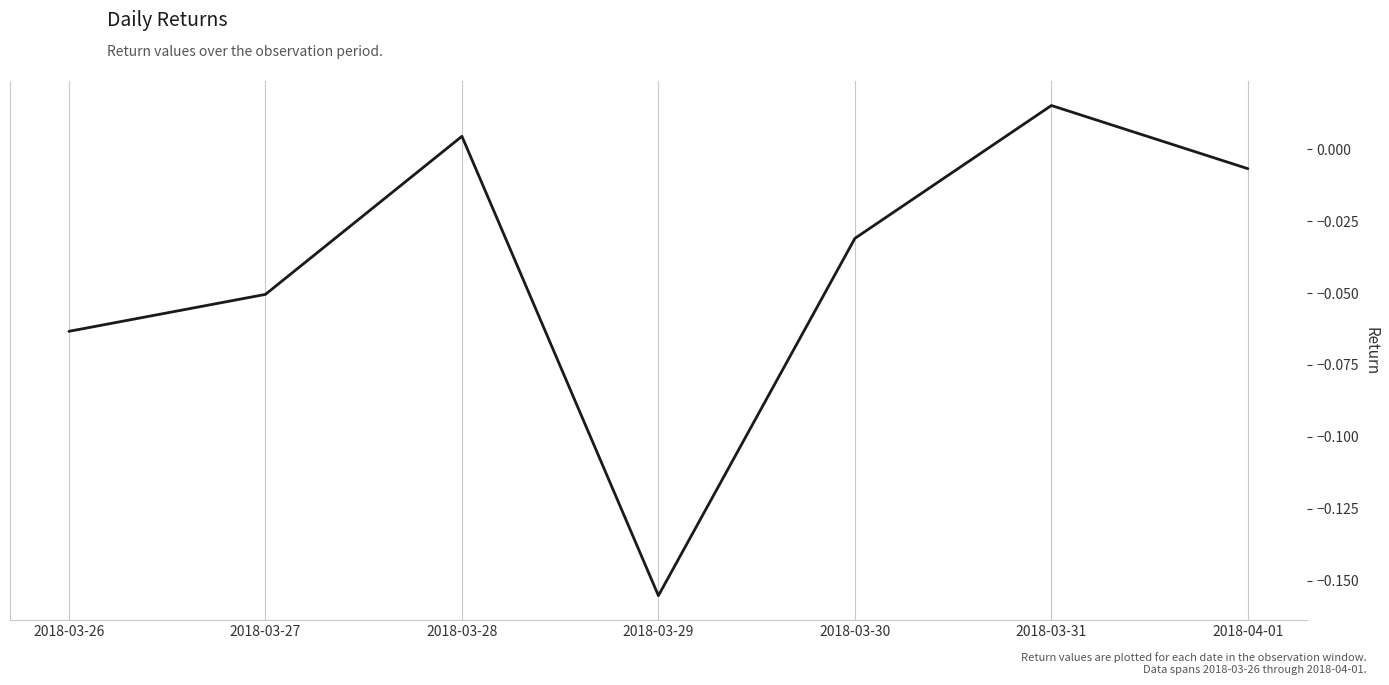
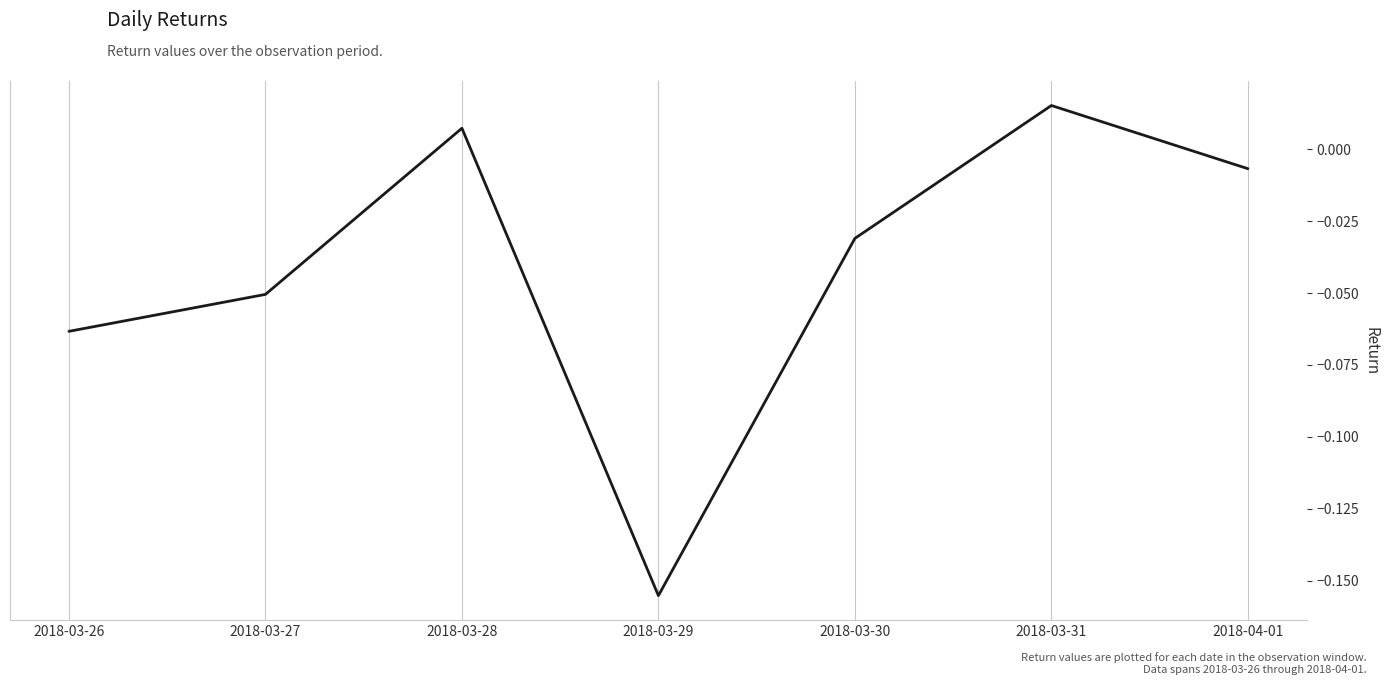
  {
    "2018-03-26": -0.063,
    "2018-03-27": -0.050,
-   "2018-03-28": 0.004,
+   "2018-03-28": 0.007,
    "2018-03-29": -0.155,
    "2018-03-30": -0.031,
    "2018-03-31": 0.015,
    "2018-04-01": -0.007
  }
